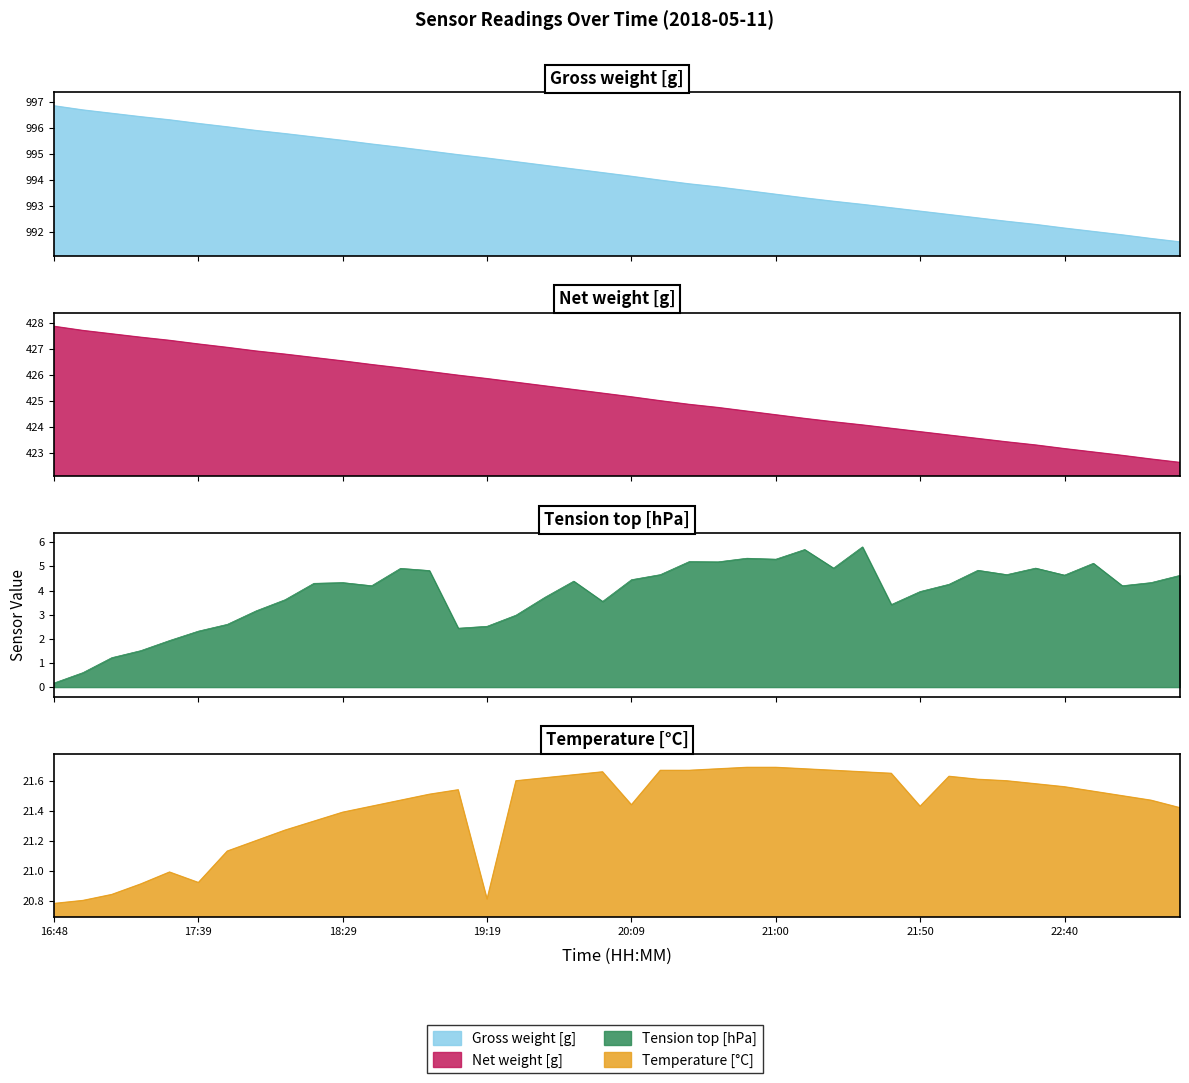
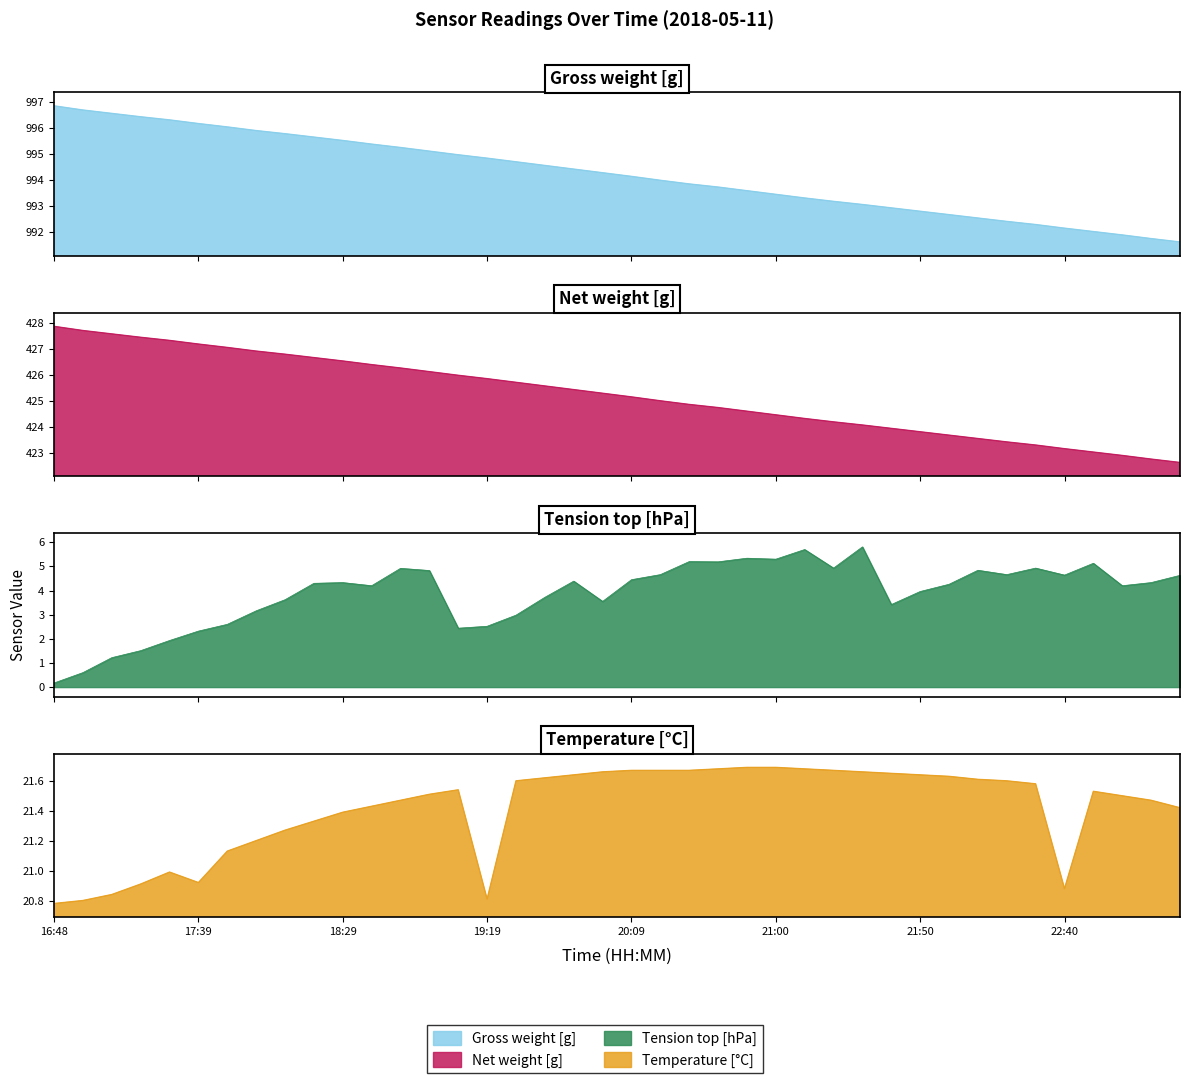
  {
    "Temperature [°C]": {
      "16:48": 20.78,
      "17:39": 20.92,
      "18:29": 21.39,
      "19:19": 20.81,
-     "20:09": 21.44,
+     "20:09": 21.67,
      "21:00": 21.69,
-     "21:50": 21.43,
-     "22:40": 21.56
+     "21:50": 21.64,
+     "22:40": 20.88
    }
  }
